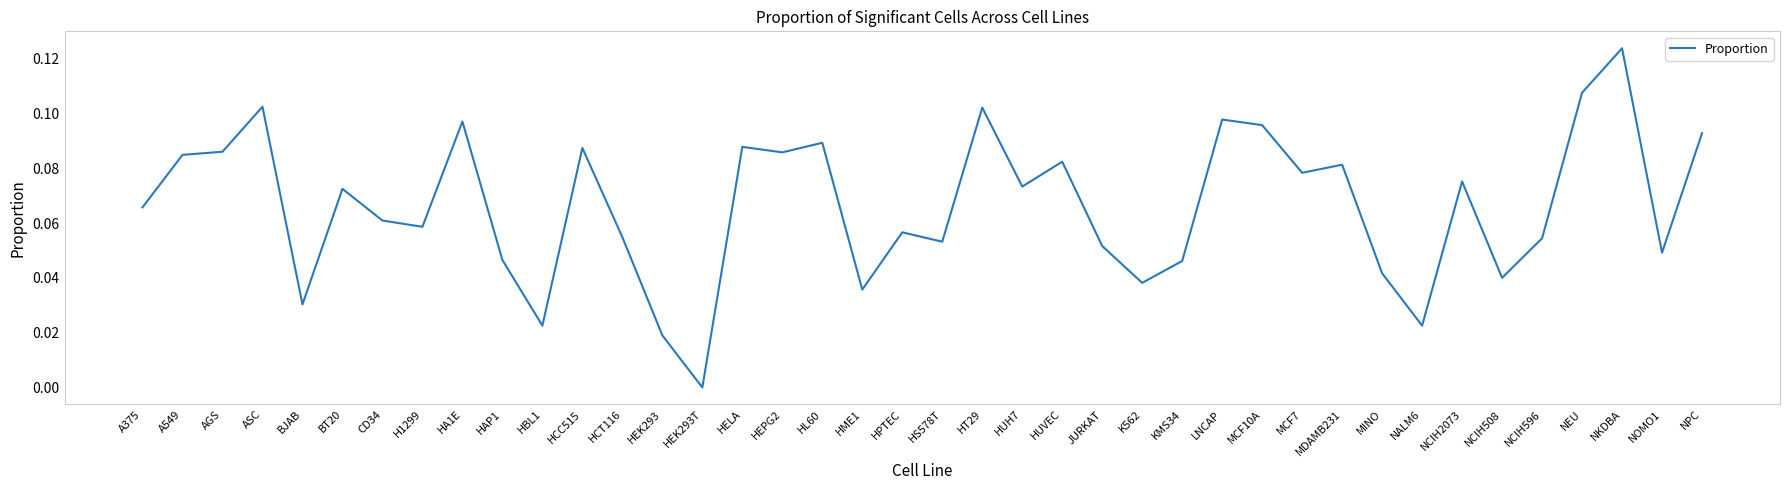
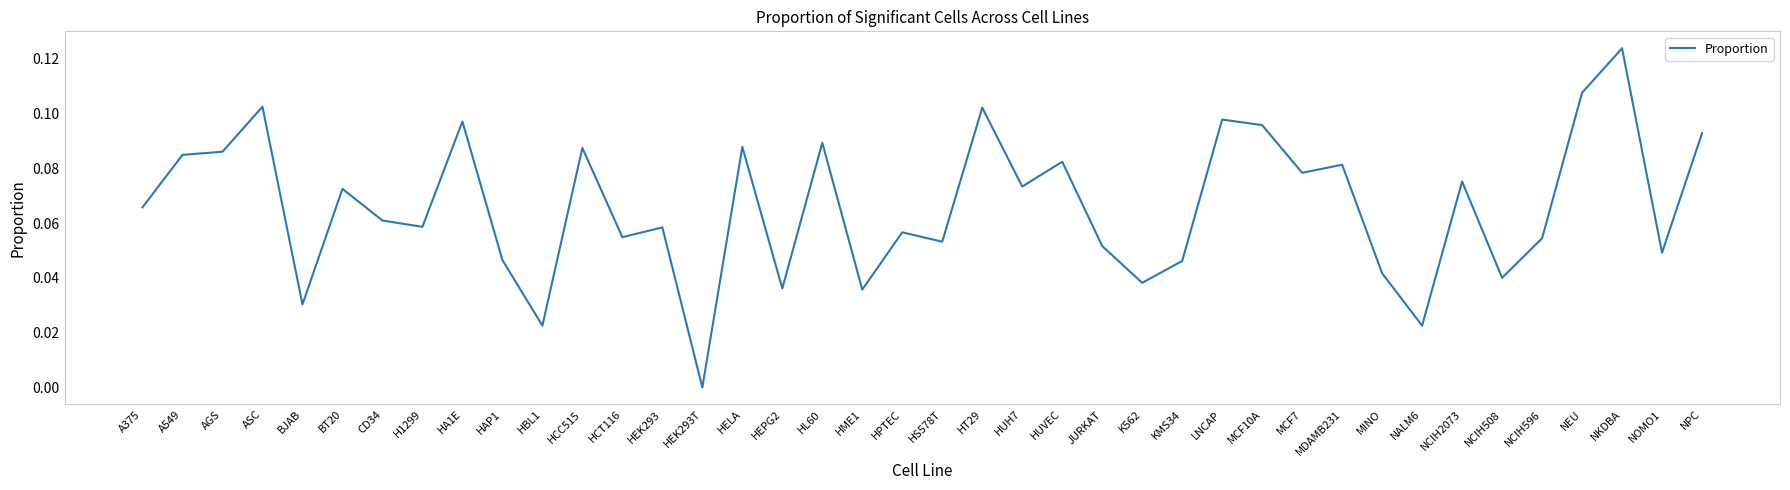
  {
    "A375": 0.066,
    "A549": 0.085,
    "AGS": 0.086,
    "ASC": 0.102,
    "BJAB": 0.030,
    "BT20": 0.072,
    "CD34": 0.061,
    "H1299": 0.059,
    "HA1E": 0.097,
    "HAP1": 0.047,
    "HBL1": 0.023,
    "HCC515": 0.087,
    "HCT116": 0.055,
-   "HEK293": 0.019,
+   "HEK293": 0.058,
    "HEK293T": 0.000,
    "HELA": 0.088,
-   "HEPG2": 0.086,
+   "HEPG2": 0.036,
    "HL60": 0.089,
    "HME1": 0.036,
    "HPTEC": 0.057,
    "HS578T": 0.053,
    "HT29": 0.102,
    "HUH7": 0.073,
    "HUVEC": 0.082,
    "JURKAT": 0.052,
    "K562": 0.038,
    "KMS34": 0.046,
    "LNCAP": 0.098,
    "MCF10A": 0.096,
    "MCF7": 0.078,
    "MDAMB231": 0.081,
    "MINO": 0.042,
    "NALM6": 0.023,
    "NCIH2073": 0.075,
    "NCIH508": 0.040,
    "NCIH596": 0.054,
    "NEU": 0.108,
    "NKDBA": 0.124,
    "NOMO1": 0.049,
    "NPC": 0.093
  }
